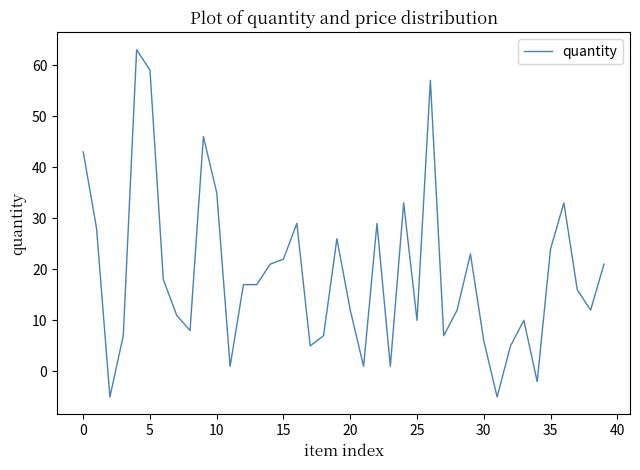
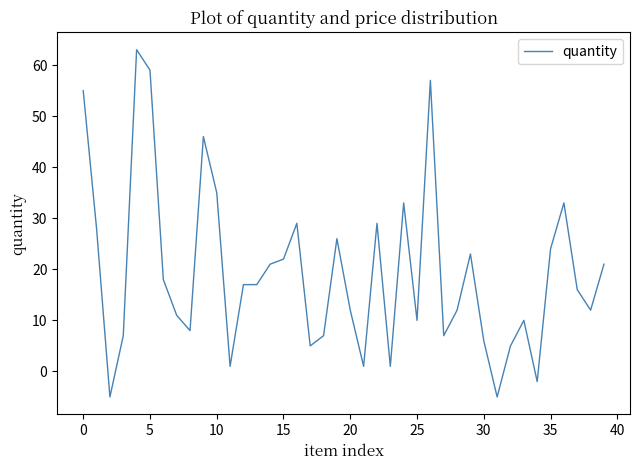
  {
-   "0": 43,
+   "0": 55,
    "5": 59,
    "10": 35,
    "15": 22,
    "20": 12,
    "25": 10,
    "30": 6,
    "35": 24
  }
